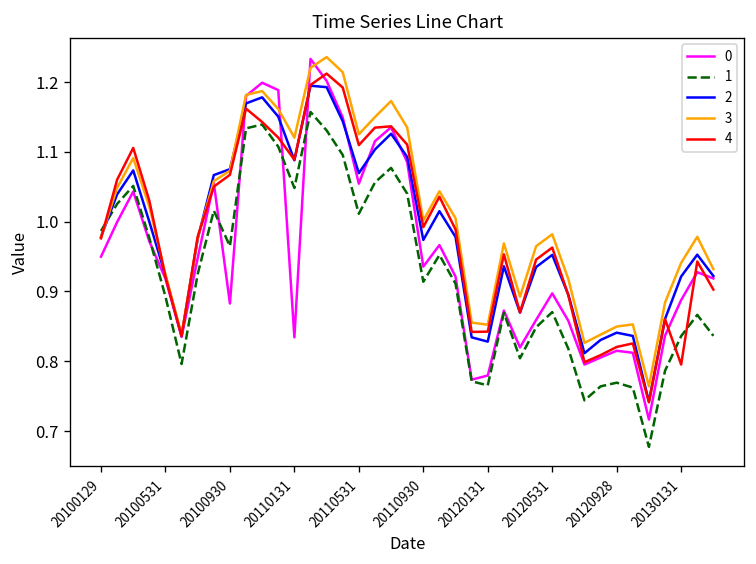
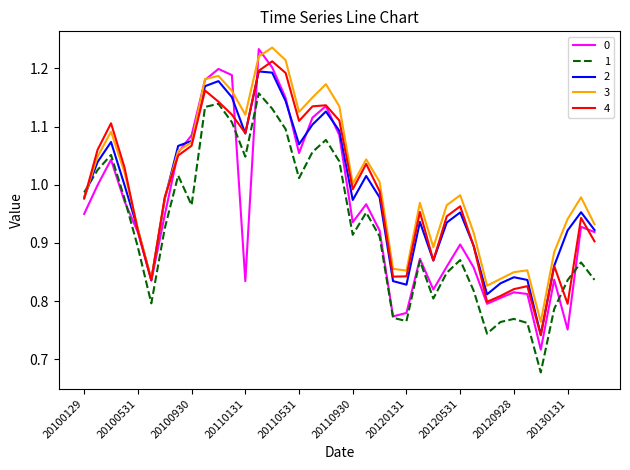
  {
    "0": {
      "20100129": 0.95,
-     "20100930": 0.88,
+     "20100930": 1.09,
      "20110131": 0.83,
      "20110531": 1.05,
      "20110930": 0.94,
      "20120131": 0.78,
      "20120531": 0.90,
      "20120928": 0.81,
-     "20130131": 0.89
+     "20130131": 0.75
    },
    "1": {
      "20100129": 0.99,
      "20100531": 0.89,
      "20100930": 0.96,
      "20110131": 1.05,
      "20110531": 1.01,
      "20110930": 0.91,
      "20120131": 0.77,
      "20120531": 0.87,
      "20120928": 0.77,
      "20130131": 0.84
    },
    "2": {
      "20110531": 1.07,
      "20110930": 0.97,
      "20120131": 0.83,
      "20120531": 0.95,
      "20120928": 0.84,
      "20130131": 0.92
    },
    "3": {
      "20110131": 1.12,
      "20110531": 1.13,
      "20110930": 1.00,
      "20120131": 0.85,
      "20120531": 0.98,
      "20120928": 0.85,
      "20130131": 0.94
    },
    "4": {
      "20100930": 1.07,
      "20110531": 1.11,
      "20110930": 0.99,
      "20120131": 0.84,
      "20120531": 0.96,
      "20120928": 0.82,
      "20130131": 0.80
    }
  }
